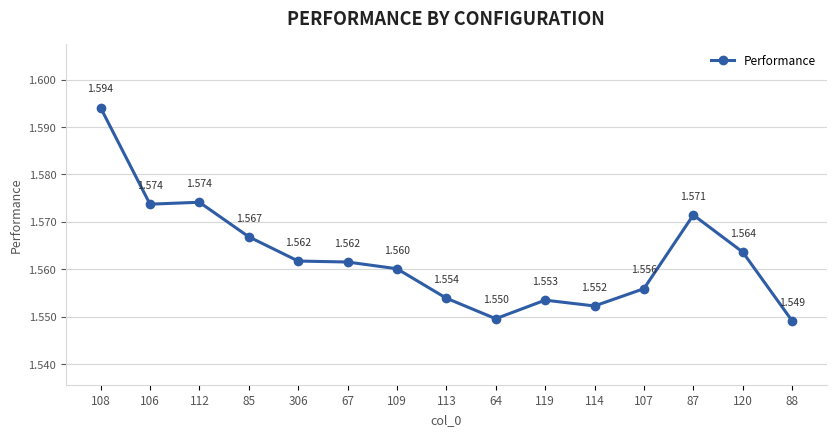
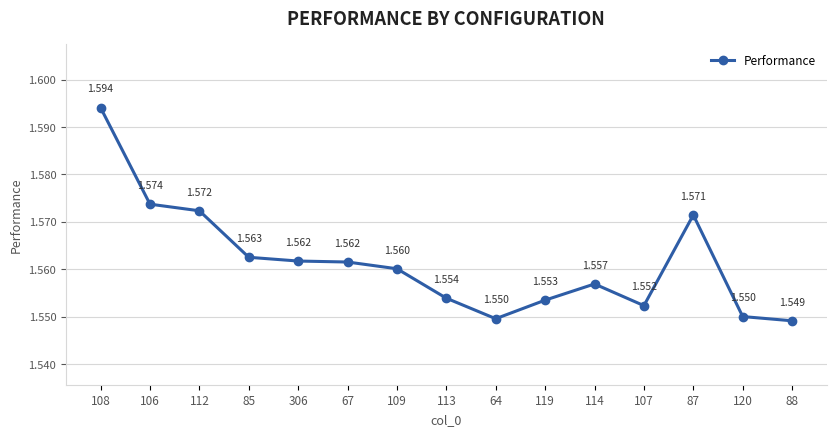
  {
    "108": 1.594,
    "106": 1.574,
-   "112": 1.574,
-   "85": 1.567,
+   "112": 1.572,
+   "85": 1.563,
    "306": 1.562,
    "67": 1.562,
    "109": 1.560,
    "113": 1.554,
    "64": 1.550,
    "119": 1.553,
-   "114": 1.552,
-   "107": 1.556,
+   "114": 1.557,
+   "107": 1.552,
    "87": 1.571,
-   "120": 1.564,
+   "120": 1.550,
    "88": 1.549
  }
